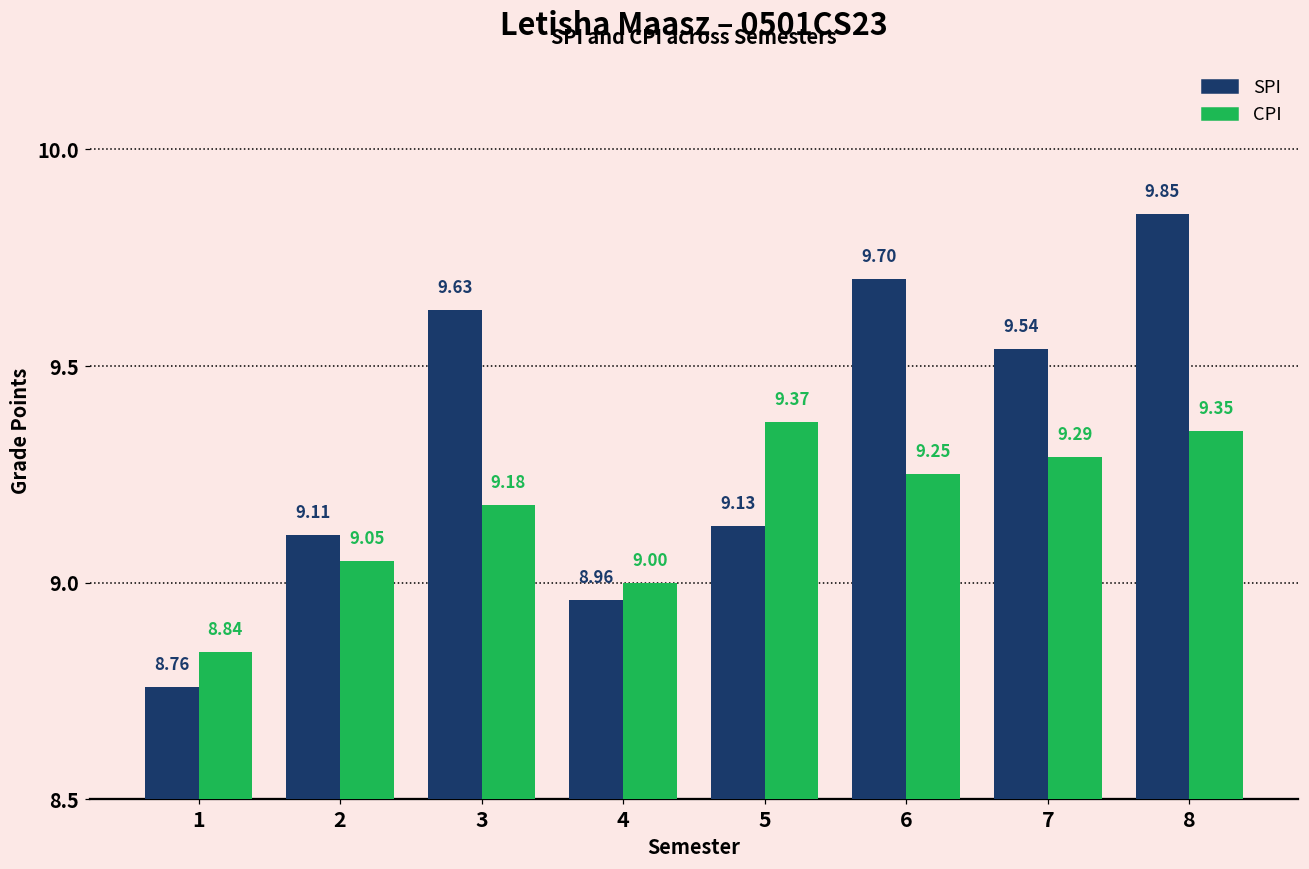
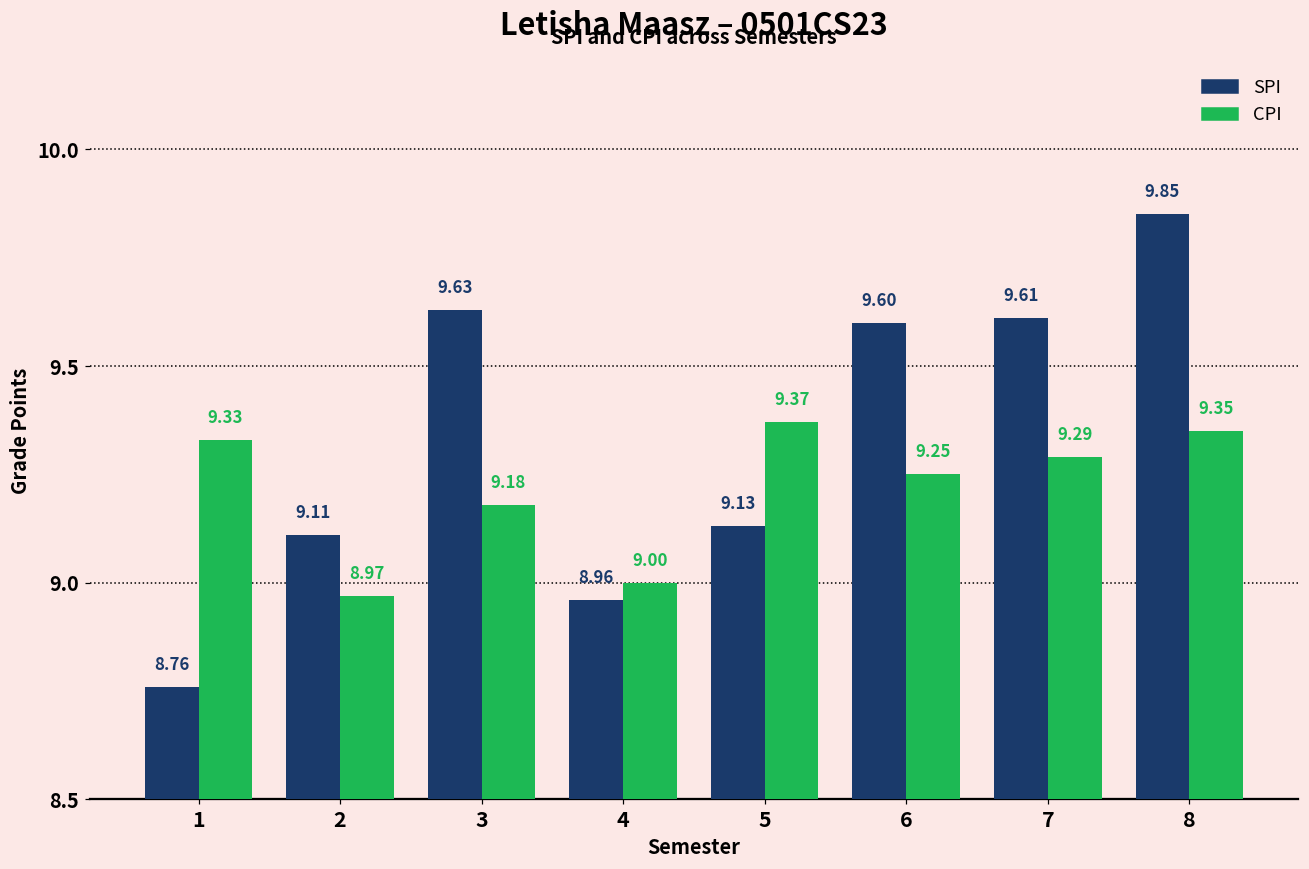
  {
    "SPI": {
      "1": 8.76,
      "2": 9.11,
      "3": 9.63,
      "4": 8.96,
      "5": 9.13,
-     "6": 9.70,
-     "7": 9.54,
+     "6": 9.60,
+     "7": 9.61,
      "8": 9.85
    },
    "CPI": {
-     "1": 8.84,
-     "2": 9.05,
+     "1": 9.33,
+     "2": 8.97,
      "3": 9.18,
      "4": 9.00,
      "5": 9.37,
      "6": 9.25,
      "7": 9.29,
      "8": 9.35
    }
  }
